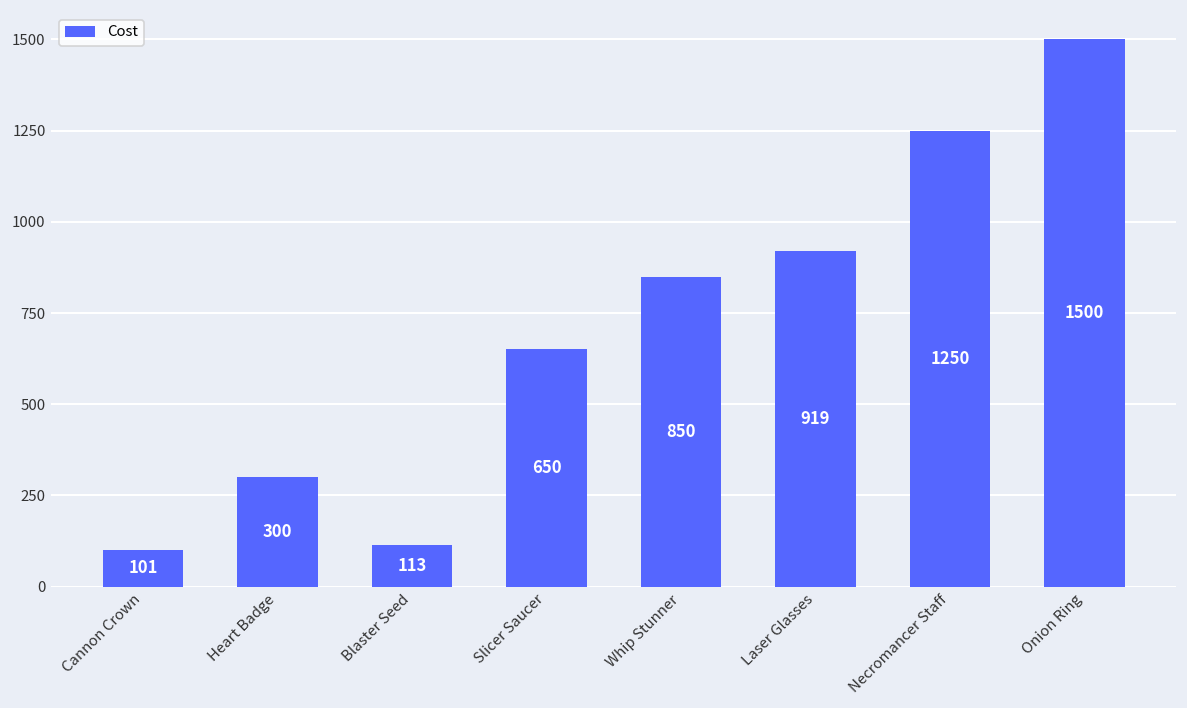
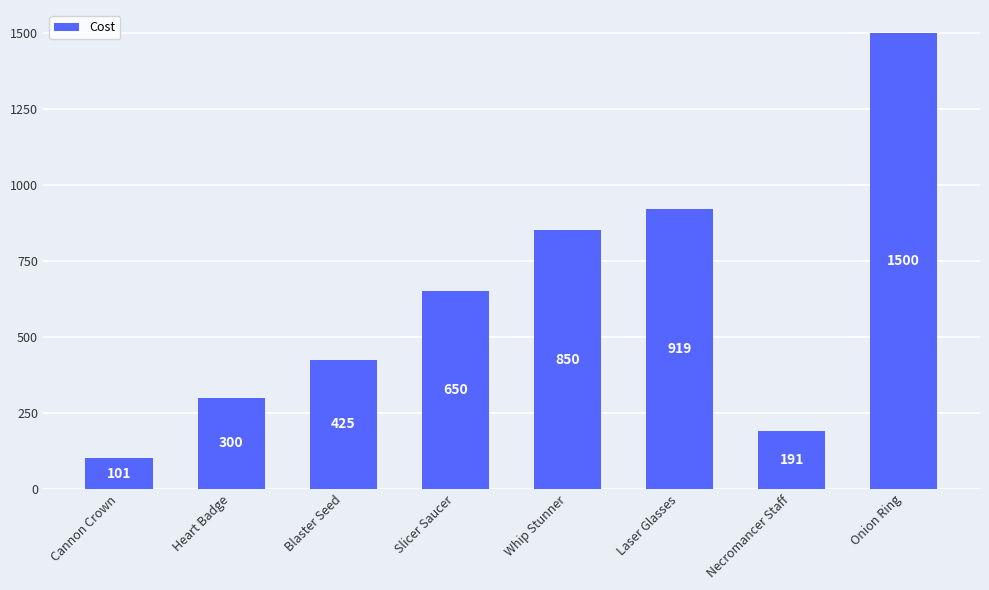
  {
    "Cannon Crown": 101,
    "Heart Badge": 300,
-   "Blaster Seed": 113,
+   "Blaster Seed": 425,
    "Slicer Saucer": 650,
    "Whip Stunner": 850,
    "Laser Glasses": 919,
-   "Necromancer Staff": 1250,
+   "Necromancer Staff": 191,
    "Onion Ring": 1500
  }
